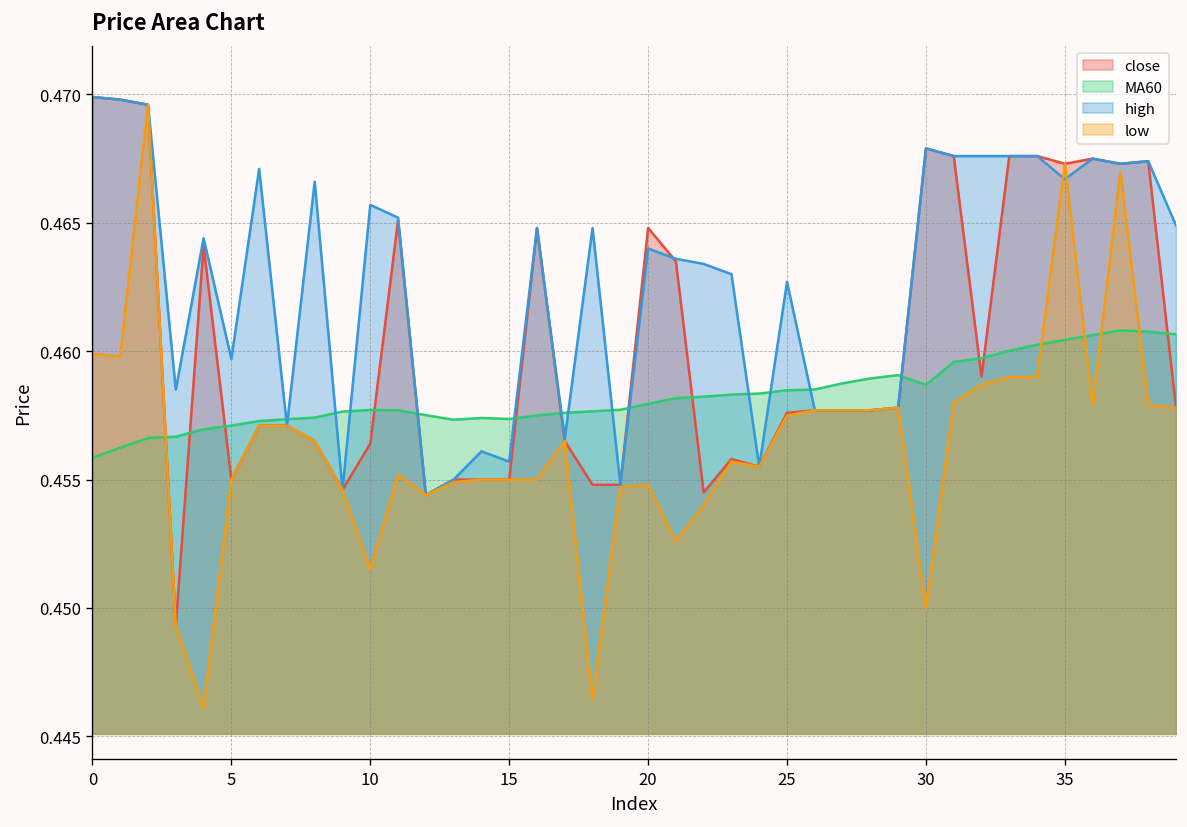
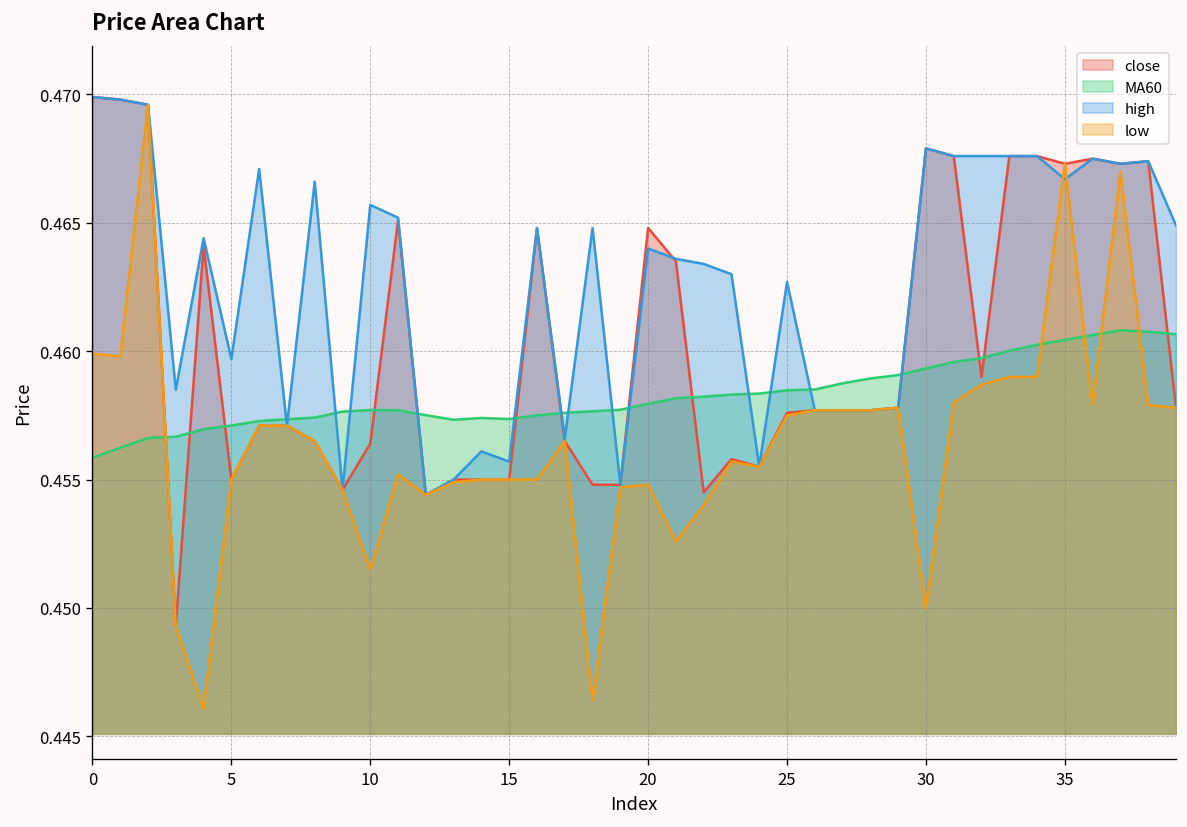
  {
    "MA60": {
      "0": 0.4559,
      "5": 0.4571,
      "10": 0.4577,
      "15": 0.4574,
      "20": 0.4580,
      "25": 0.4585,
-     "30": 0.4587,
+     "30": 0.4593,
      "35": 0.4604
    },
    "high": {
      "5": 0.4597,
      "10": 0.4657,
      "15": 0.4557,
      "20": 0.4640,
      "25": 0.4627,
      "35": 0.4667
    }
  }
